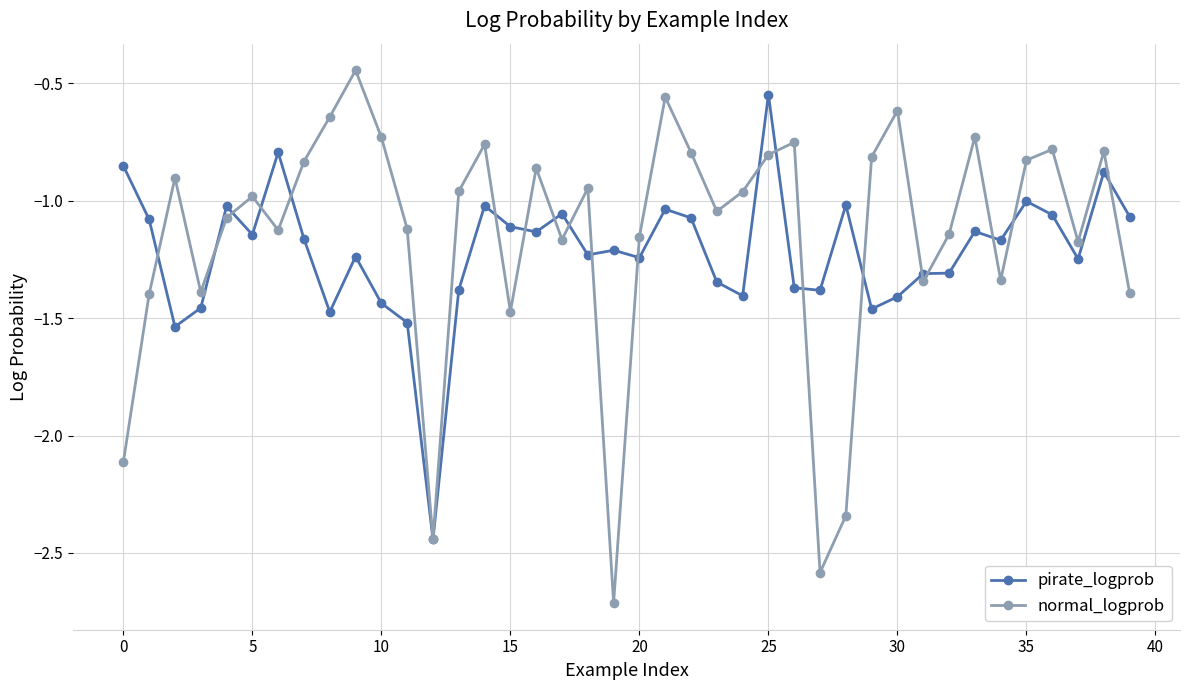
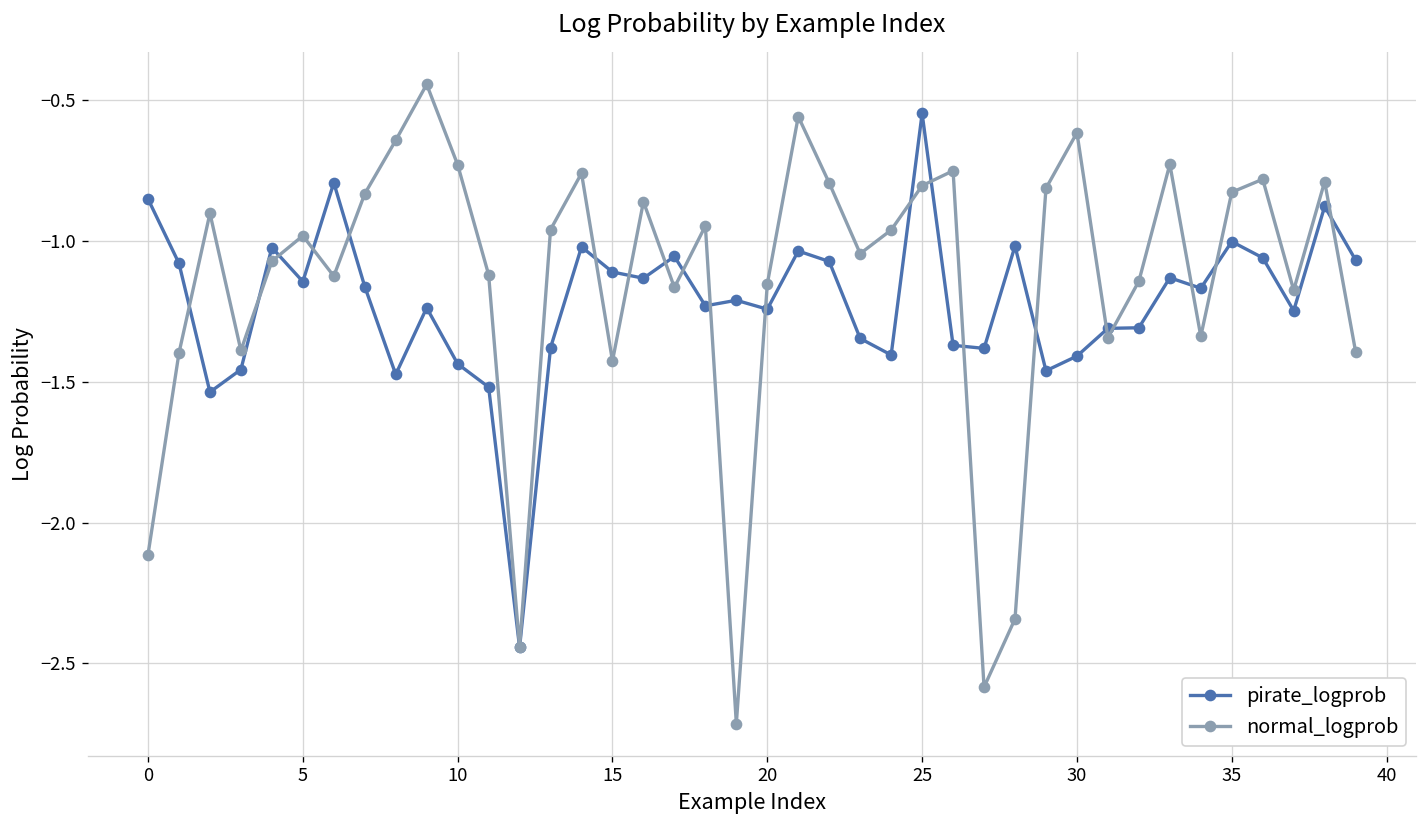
  {
    "pirate_logprob": {
      "0": -0.85,
      "5": -1.14,
      "10": -1.44,
      "15": -1.11,
      "20": -1.24,
      "25": -0.55,
      "30": -1.41,
      "35": -1.00
    },
    "normal_logprob": {
      "0": -2.11,
      "5": -0.98,
      "10": -0.73,
-     "15": -1.47,
+     "15": -1.43,
      "20": -1.15,
      "25": -0.80,
      "30": -0.62,
      "35": -0.83
    }
  }
